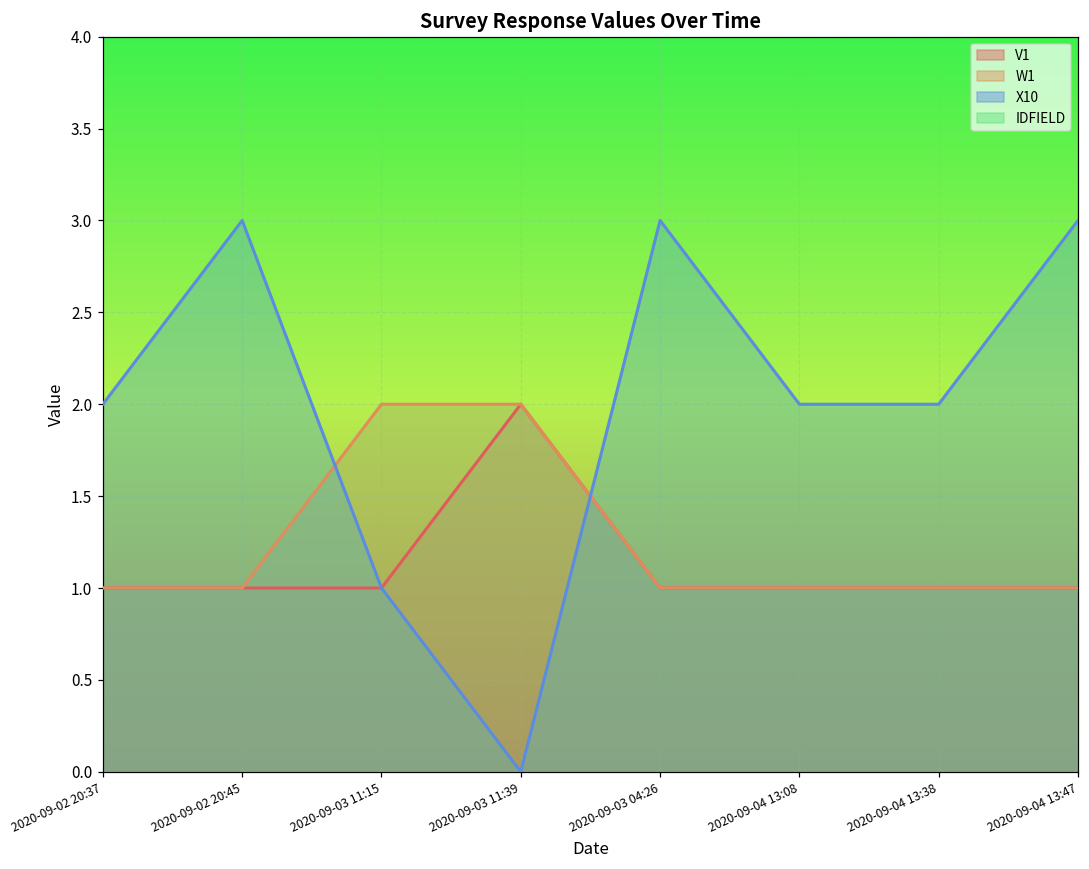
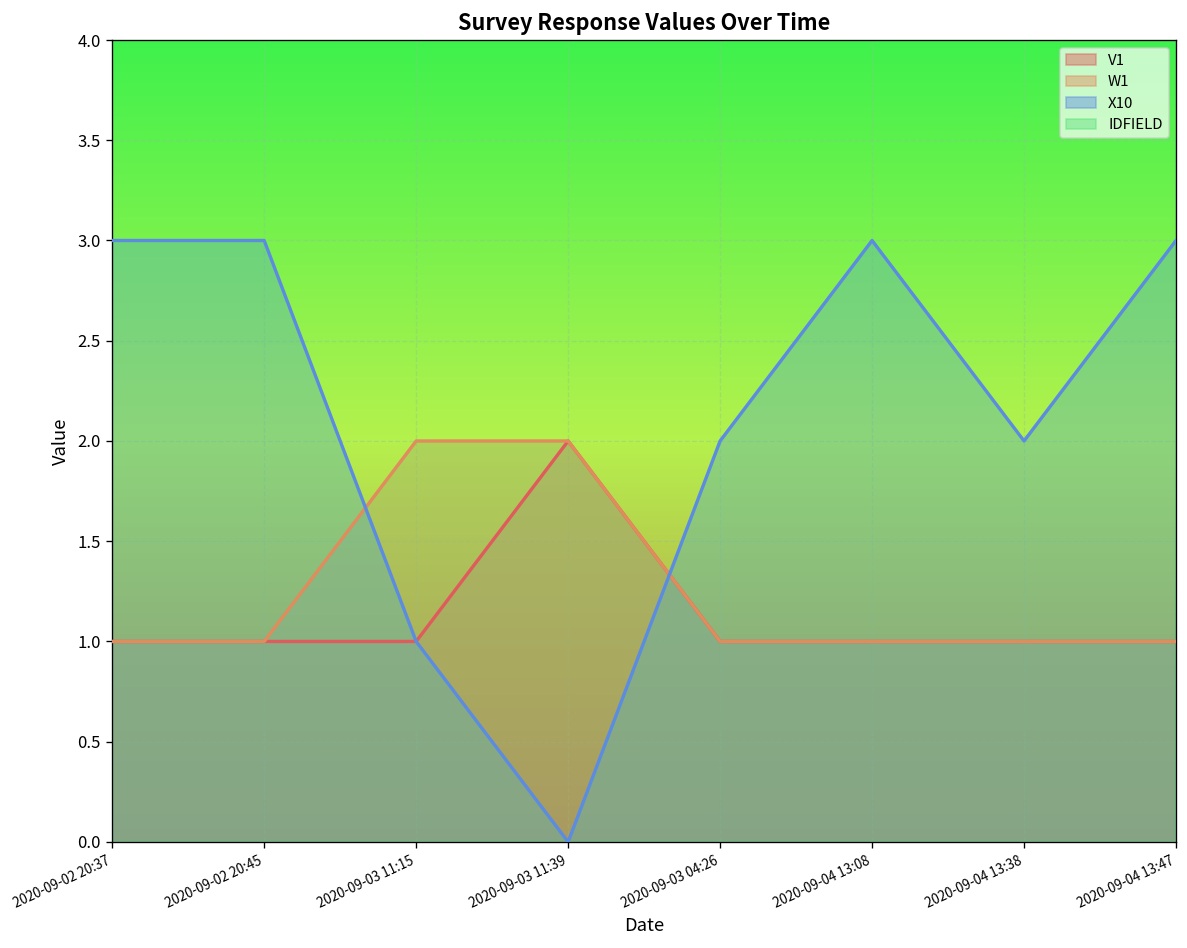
  {
    "X10": {
-     "2020-09-02 20:37": 2,
+     "2020-09-02 20:37": 3,
      "2020-09-02 20:45": 3,
      "2020-09-03 11:39": 0,
-     "2020-09-03 04:26": 3,
-     "2020-09-04 13:08": 2,
+     "2020-09-03 04:26": 2,
+     "2020-09-04 13:08": 3,
      "2020-09-04 13:38": 2,
      "2020-09-04 13:47": 3
    }
  }
